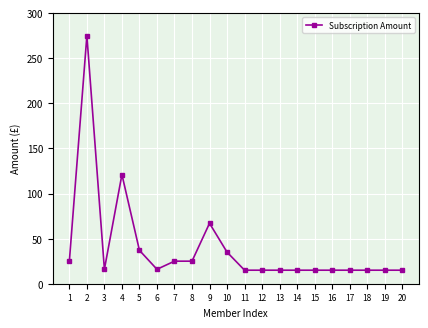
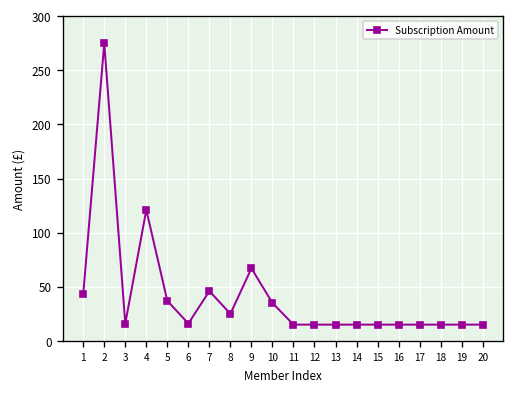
  {
-   "1": 30,
+   "1": 40,
    "2": 280,
    "3": 20,
    "4": 120,
    "5": 40,
    "6": 20,
-   "7": 30,
+   "7": 50,
    "8": 30,
    "9": 70,
    "10": 40,
    "11": 20,
    "12": 20,
    "13": 20,
    "14": 20,
    "15": 20,
    "16": 20,
    "17": 20,
    "18": 20,
    "19": 20,
    "20": 20
  }
